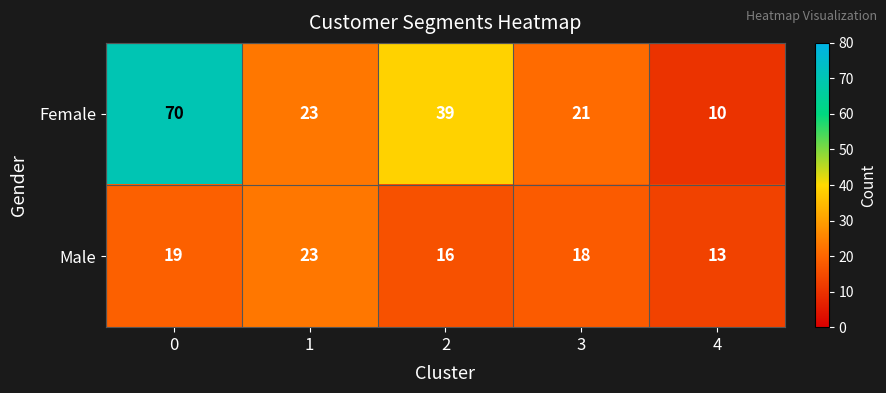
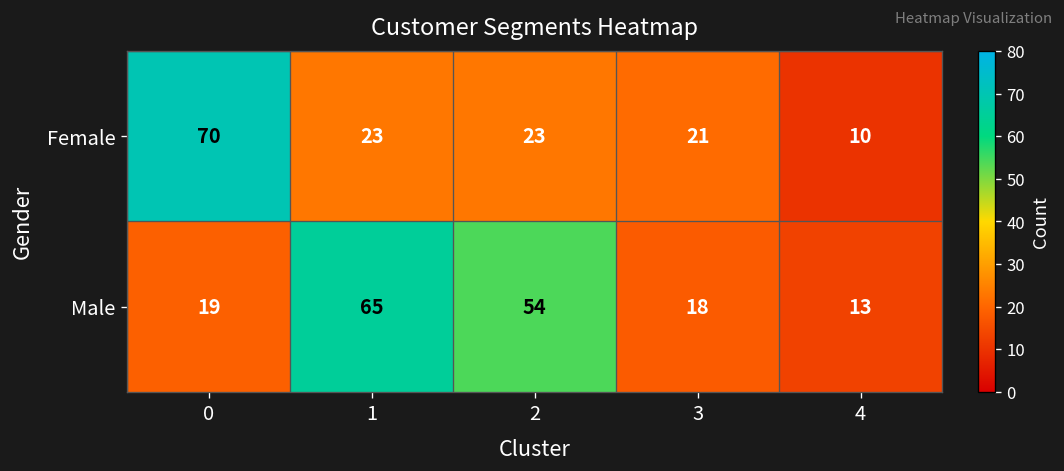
  {
    "Female": {
      "0": 70,
      "1": 23,
-     "2": 39,
+     "2": 23,
      "3": 21,
      "4": 10
    },
    "Male": {
      "0": 19,
-     "1": 23,
-     "2": 16,
+     "1": 65,
+     "2": 54,
      "3": 18,
      "4": 13
    }
  }
